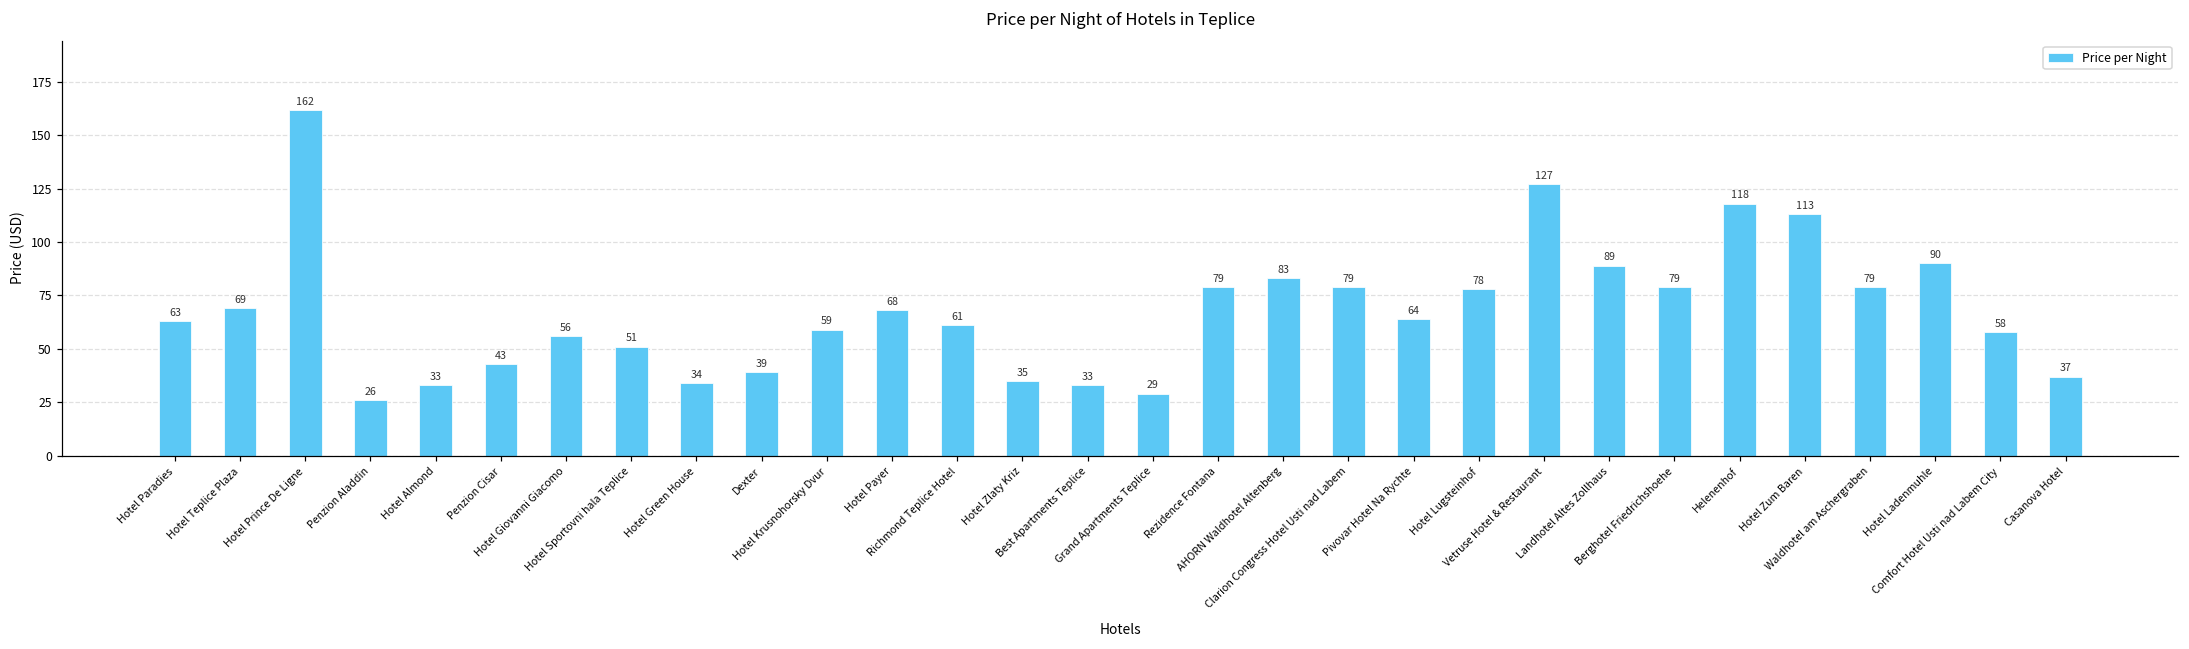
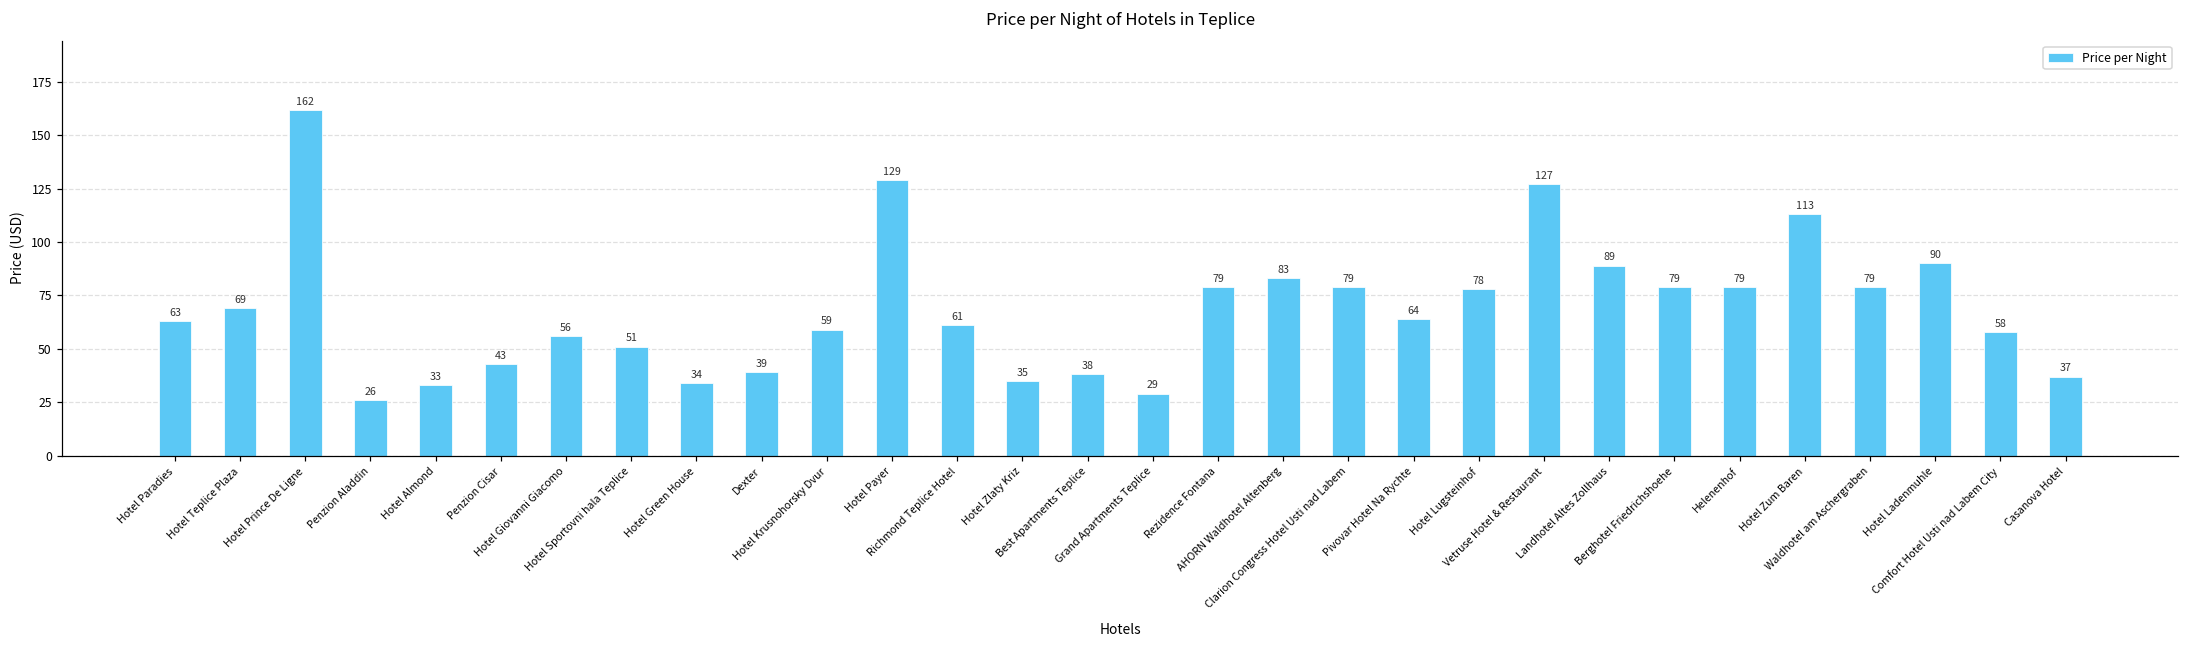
  {
    "Hotel Paradies": 63,
    "Hotel Teplice Plaza": 69,
    "Hotel Prince De Ligne": 162,
    "Penzion Aladdin": 26,
    "Hotel Almond": 33,
    "Penzion Cisar": 43,
    "Hotel Giovanni Giacomo": 56,
    "Hotel Sportovni hala Teplice": 51,
    "Hotel Green House": 34,
    "Dexter": 39,
    "Hotel Krusnohorsky Dvur": 59,
-   "Hotel Payer": 68,
+   "Hotel Payer": 129,
    "Richmond Teplice Hotel": 61,
    "Hotel Zlaty Kriz": 35,
-   "Best Apartments Teplice": 33,
+   "Best Apartments Teplice": 38,
    "Grand Apartments Teplice": 29,
    "Rezidence Fontana": 79,
    "AHORN Waldhotel Altenberg": 83,
    "Clarion Congress Hotel Usti nad Labem": 79,
    "Pivovar Hotel Na Rychte": 64,
    "Hotel Lugsteinhof": 78,
    "Vetruse Hotel & Restaurant": 127,
    "Landhotel Altes Zollhaus": 89,
    "Berghotel Friedrichshoehe": 79,
-   "Helenenhof": 118,
+   "Helenenhof": 79,
    "Hotel Zum Baren": 113,
    "Waldhotel am Aschergraben": 79,
    "Hotel Ladenmuhle": 90,
    "Comfort Hotel Usti nad Labem City": 58,
    "Casanova Hotel": 37
  }
